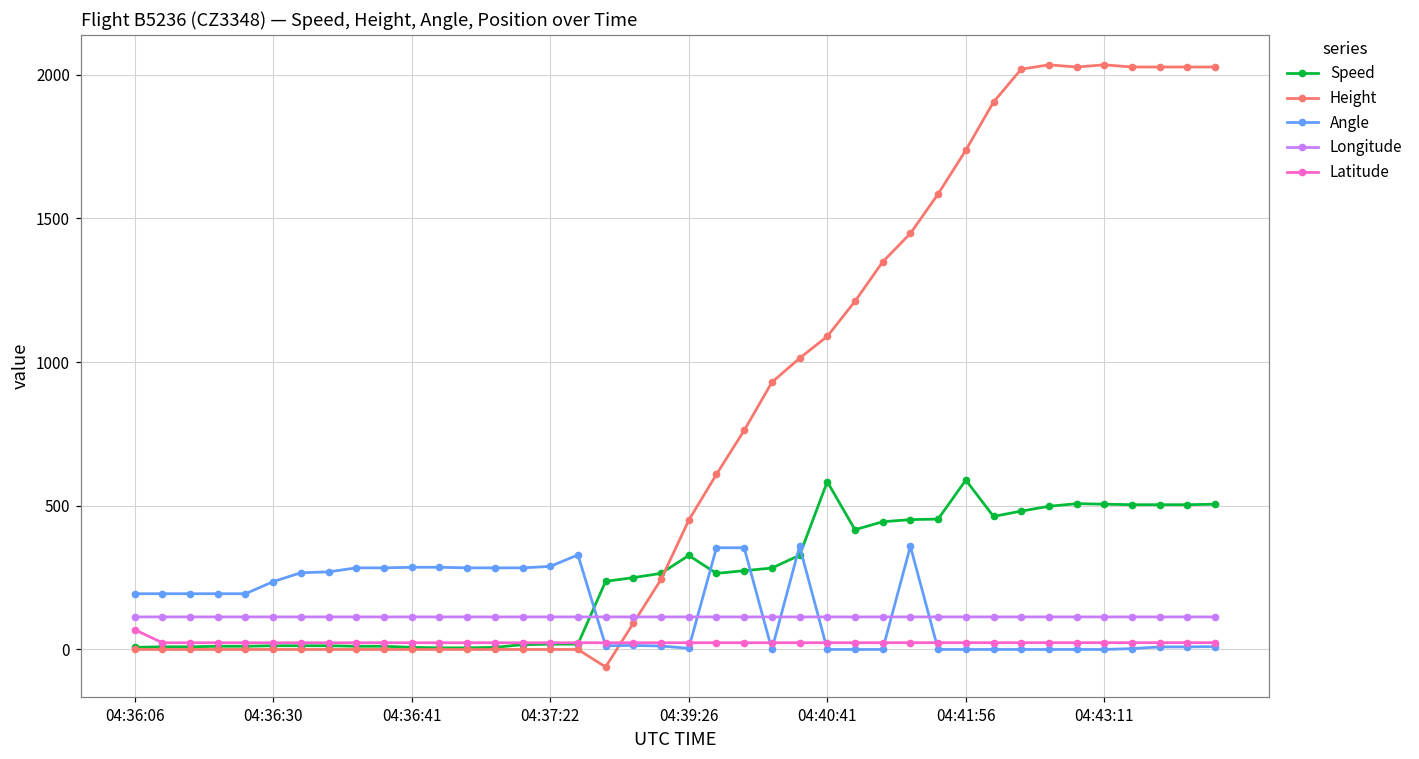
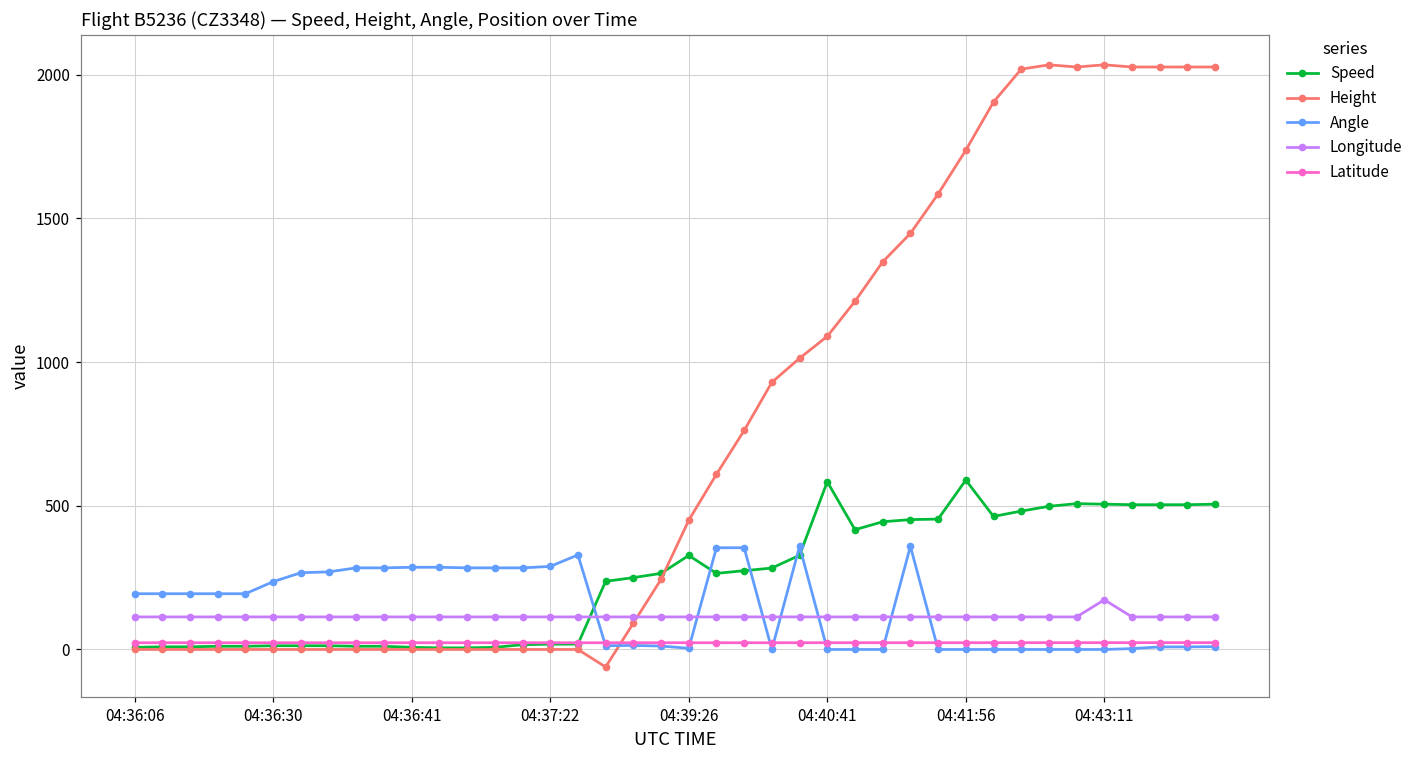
  {
    "Speed": {
      "04:39:26": 330,
      "04:40:41": 580,
      "04:41:56": 590,
      "04:43:11": 510
    },
    "Height": {
      "04:37:22": 0,
      "04:39:26": 450,
      "04:40:41": 1090,
      "04:41:56": 1740,
      "04:43:11": 2030
    },
    "Angle": {
      "04:36:06": 190,
      "04:36:41": 290,
      "04:37:22": 290,
      "04:39:26": 0,
      "04:40:41": 0,
      "04:41:56": 0,
      "04:43:11": 0
    },
    "Longitude": {
      "04:36:06": 110,
      "04:36:41": 110,
      "04:37:22": 110,
      "04:39:26": 110,
      "04:40:41": 110,
      "04:41:56": 110,
-     "04:43:11": 110
+     "04:43:11": 170
    },
    "Latitude": {
-     "04:36:06": 70,
+     "04:36:06": 20,
      "04:36:41": 20,
      "04:39:26": 20,
      "04:40:41": 20,
      "04:41:56": 20,
      "04:43:11": 20
    }
  }
